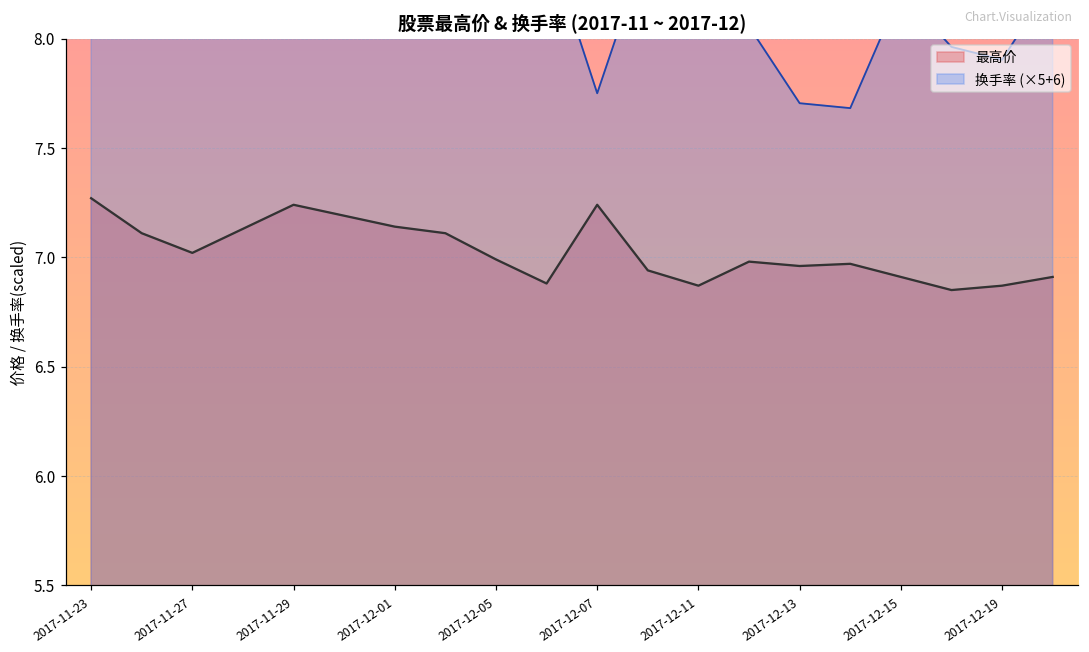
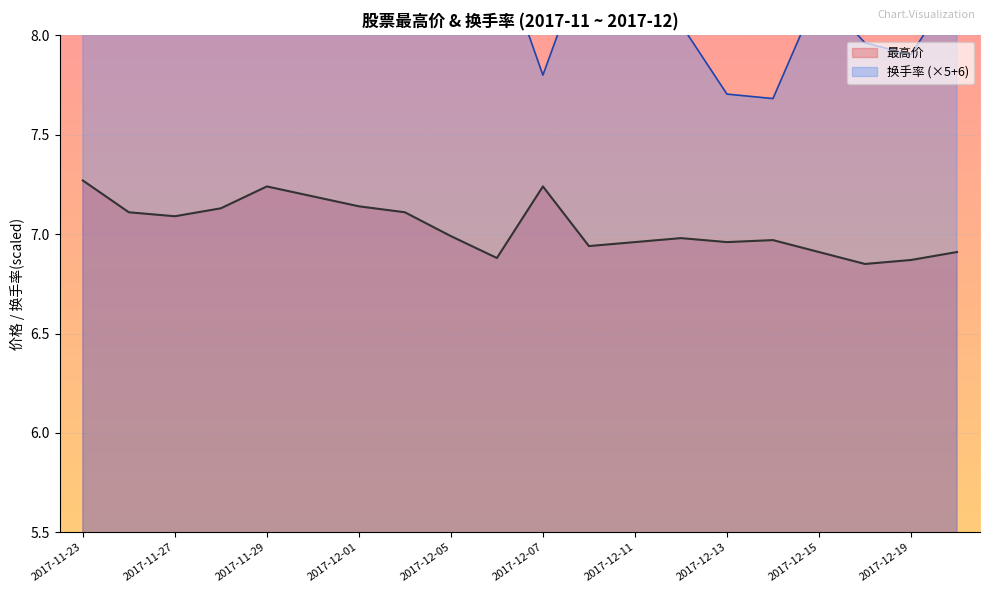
  {
    "最高价": {
      "2017-11-23": 7.27,
-     "2017-11-27": 7.02,
+     "2017-11-27": 7.09,
      "2017-11-29": 7.24,
      "2017-12-01": 7.14,
      "2017-12-05": 6.99,
      "2017-12-07": 7.24,
-     "2017-12-11": 6.87,
+     "2017-12-11": 6.96,
      "2017-12-13": 6.96,
      "2017-12-15": 6.91,
      "2017-12-19": 6.87
    },
    "换手率 (×5+6)": {
-     "2017-12-07": 7.75,
+     "2017-12-07": 7.80,
      "2017-12-13": 7.70
    }
  }
